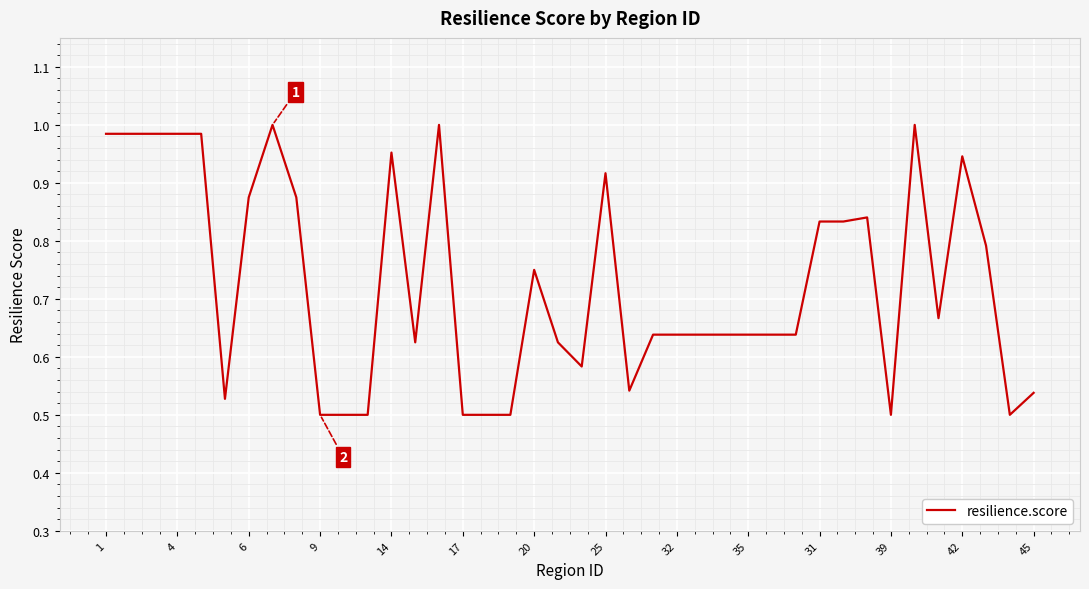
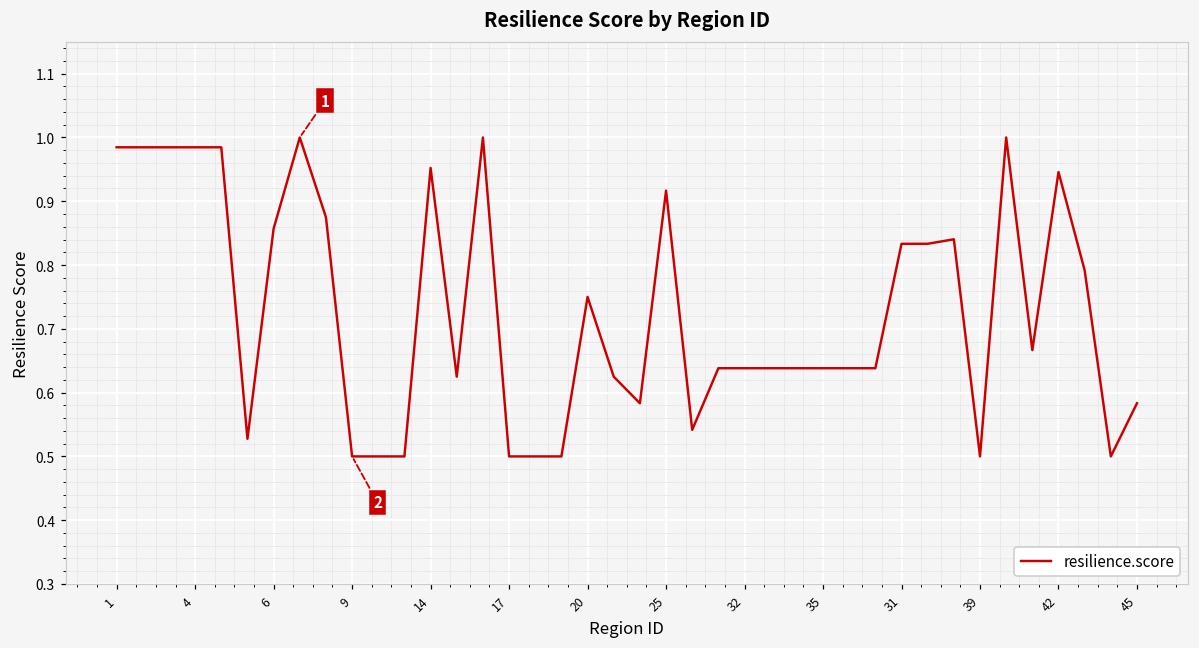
  {
-   "6": 0.88,
+   "6": 0.86,
    "9": 0.50,
    "39": 0.50,
    "42": 0.95,
-   "45": 0.54
+   "45": 0.58
  }
